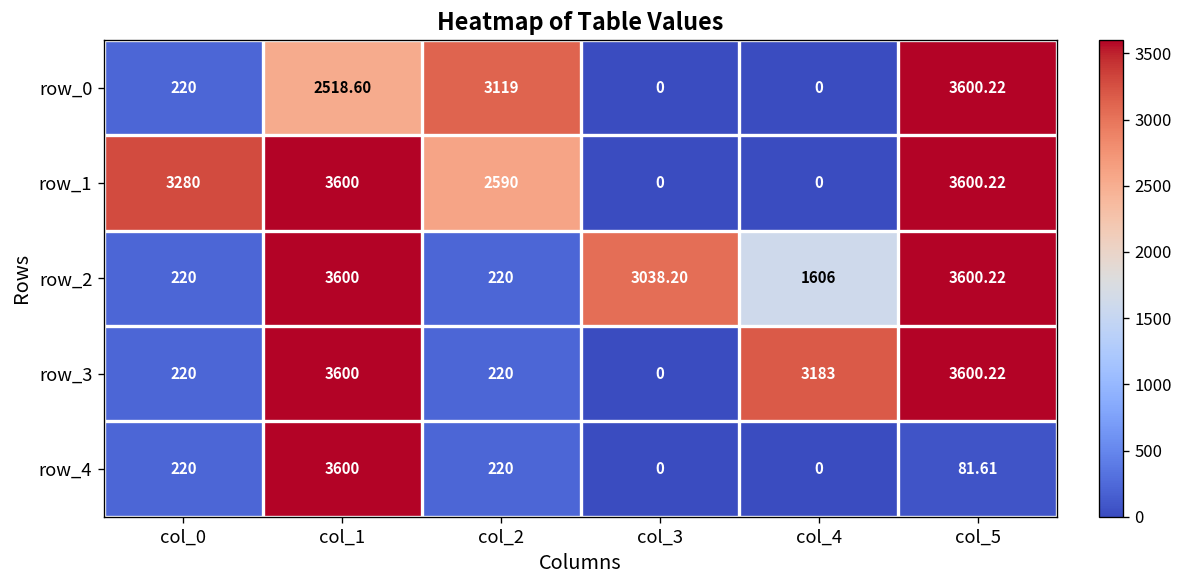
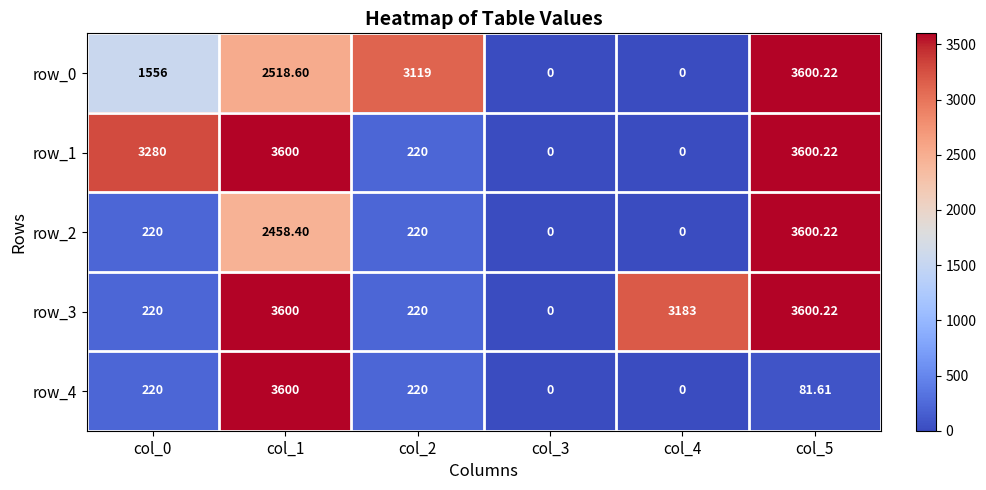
  {
    "row_0": {
-     "col_0": 220,
+     "col_0": 1556,
      "col_1": 2518.60,
      "col_2": 3119,
      "col_3": 0,
      "col_4": 0,
      "col_5": 3600.22
    },
    "row_1": {
      "col_0": 3280,
      "col_1": 3600,
-     "col_2": 2590,
+     "col_2": 220,
      "col_3": 0,
      "col_4": 0,
      "col_5": 3600.22
    },
    "row_2": {
      "col_0": 220,
-     "col_1": 3600,
+     "col_1": 2458.40,
      "col_2": 220,
-     "col_3": 3038.20,
-     "col_4": 1606,
+     "col_3": 0,
+     "col_4": 0,
      "col_5": 3600.22
    },
    "row_3": {
      "col_0": 220,
      "col_1": 3600,
      "col_2": 220,
      "col_3": 0,
      "col_4": 3183,
      "col_5": 3600.22
    },
    "row_4": {
      "col_0": 220,
      "col_1": 3600,
      "col_2": 220,
      "col_3": 0,
      "col_4": 0,
      "col_5": 81.61
    }
  }
